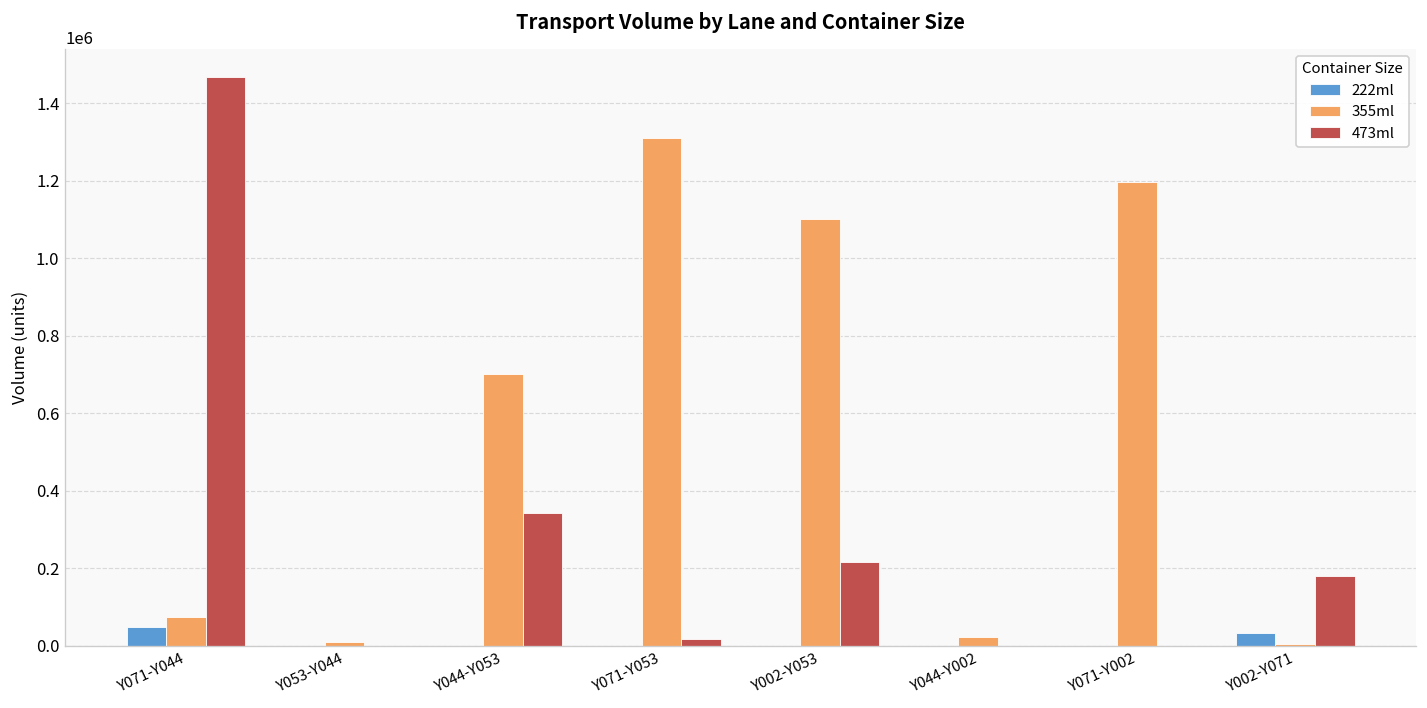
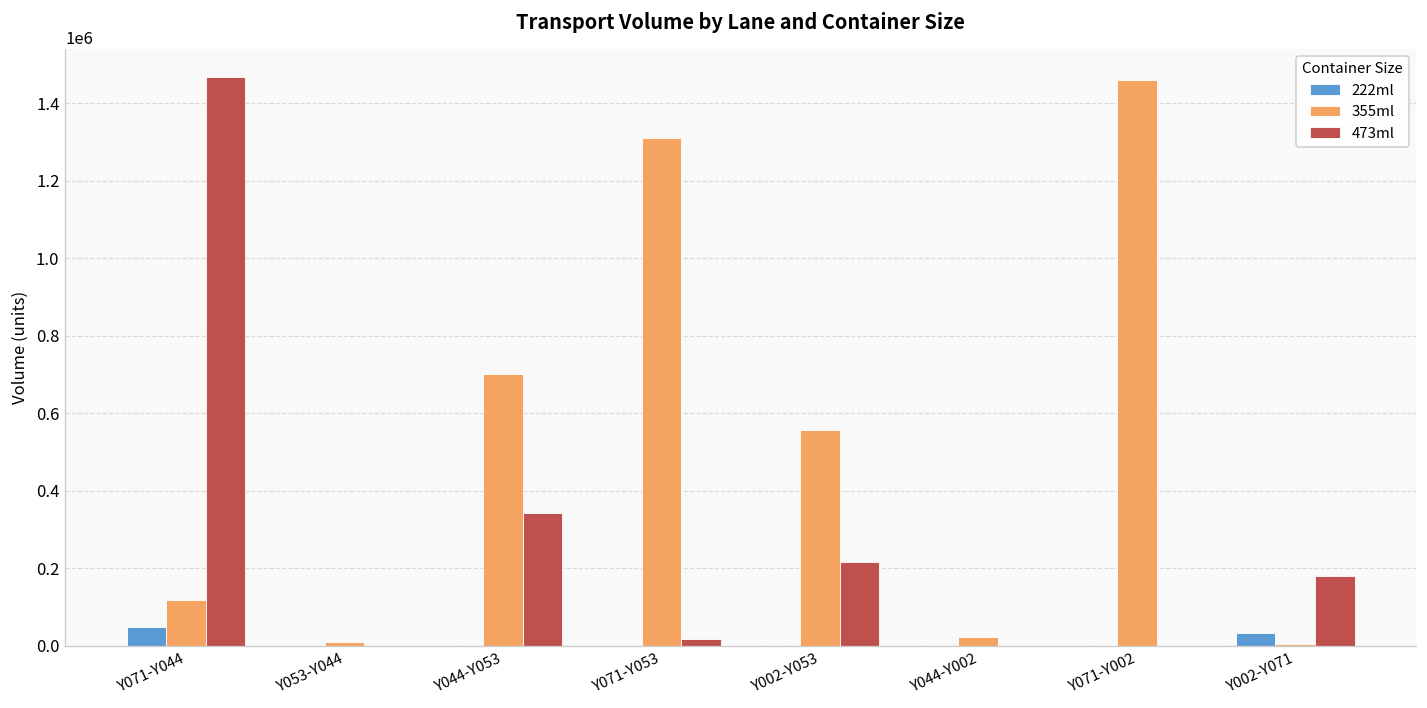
  {
    "222ml": {
      "Y071-Y044": 50000,
      "Y053-Y044": 0,
      "Y044-Y053": 0,
      "Y071-Y053": 0,
      "Y002-Y053": 0,
      "Y044-Y002": 0,
      "Y071-Y002": 0,
      "Y002-Y071": 30000
    },
    "355ml": {
-     "Y071-Y044": 70000,
+     "Y071-Y044": 120000,
      "Y053-Y044": 10000,
      "Y044-Y053": 700000,
      "Y071-Y053": 1310000,
-     "Y002-Y053": 1100000,
+     "Y002-Y053": 560000,
      "Y044-Y002": 20000,
-     "Y071-Y002": 1200000
+     "Y071-Y002": 1460000
    },
    "473ml": {
      "Y071-Y044": 1470000,
      "Y053-Y044": 0,
      "Y044-Y053": 340000,
      "Y071-Y053": 20000,
      "Y002-Y053": 220000,
      "Y044-Y002": 0,
      "Y071-Y002": 0,
      "Y002-Y071": 180000
    }
  }
